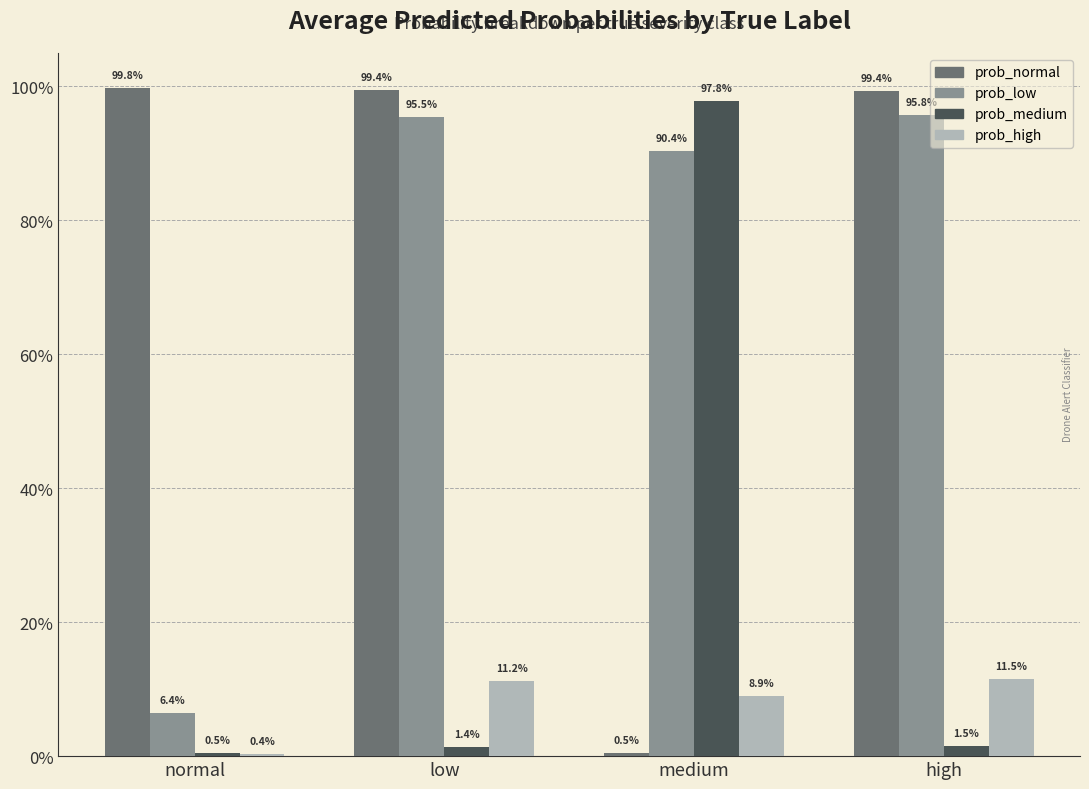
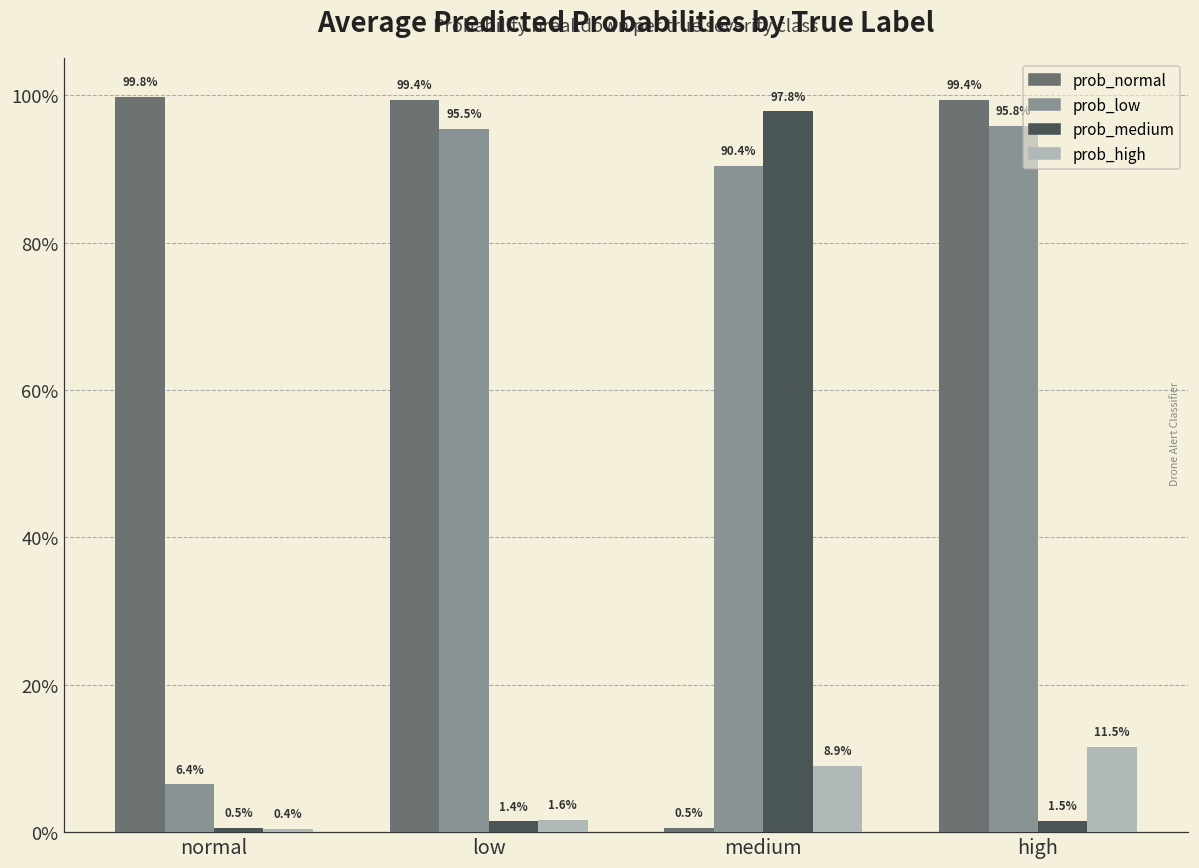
  {
    "prob_high": {
      "normal": "0.4%",
-     "low": "11.2%",
+     "low": "1.6%",
      "medium": "8.9%",
      "high": "11.5%"
    }
  }
